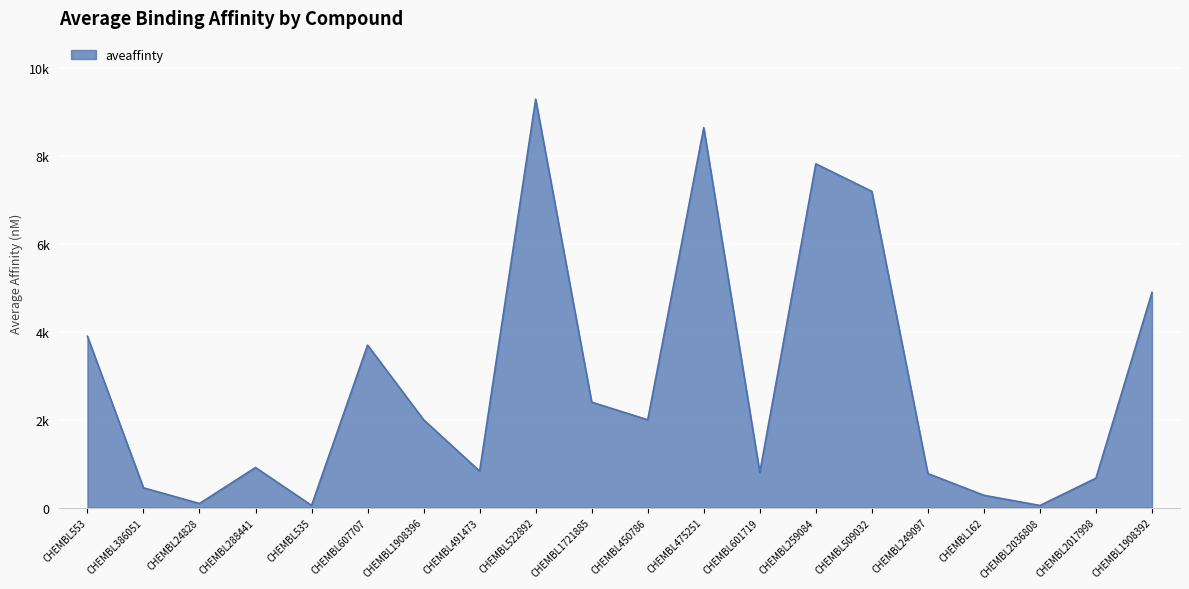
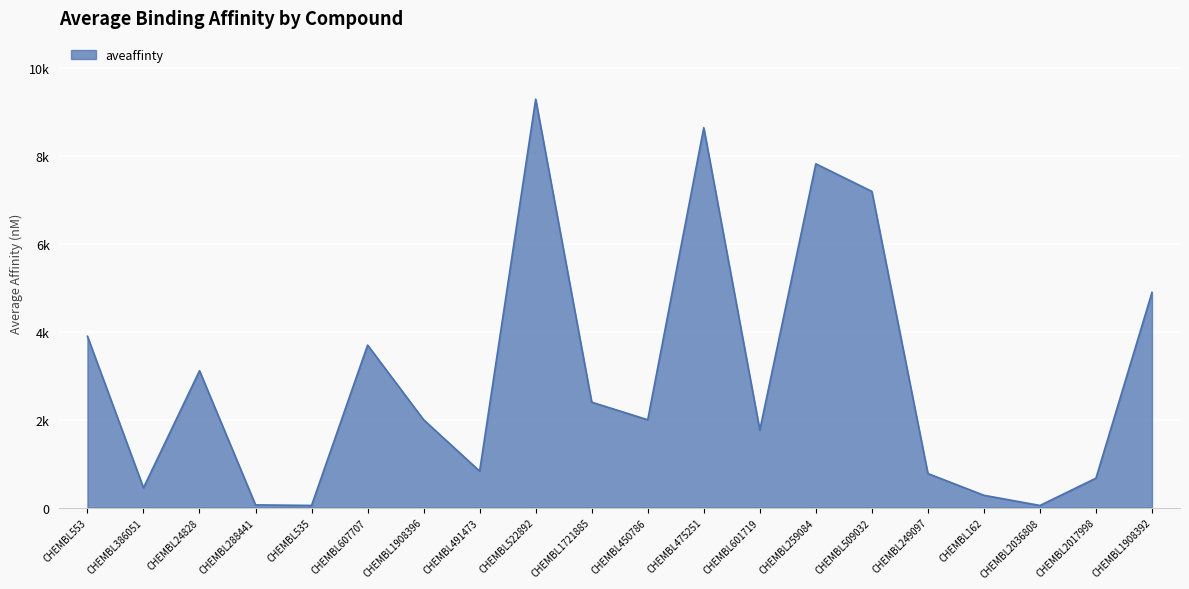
  {
    "CHEMBL553": 3900,
    "CHEMBL386051": 500,
-   "CHEMBL24828": 100,
-   "CHEMBL288441": 900,
+   "CHEMBL24828": 3100,
+   "CHEMBL288441": 100,
    "CHEMBL535": 0,
    "CHEMBL607707": 3700,
    "CHEMBL1908396": 2000,
    "CHEMBL491473": 800,
    "CHEMBL522892": 9300,
    "CHEMBL1721885": 2400,
    "CHEMBL450786": 2000,
    "CHEMBL475251": 8600,
-   "CHEMBL601719": 800,
+   "CHEMBL601719": 1800,
    "CHEMBL259084": 7800,
    "CHEMBL509032": 7200,
    "CHEMBL249097": 800,
    "CHEMBL162": 300,
    "CHEMBL2036808": 0,
    "CHEMBL2017998": 700,
    "CHEMBL1908392": 4900
  }
